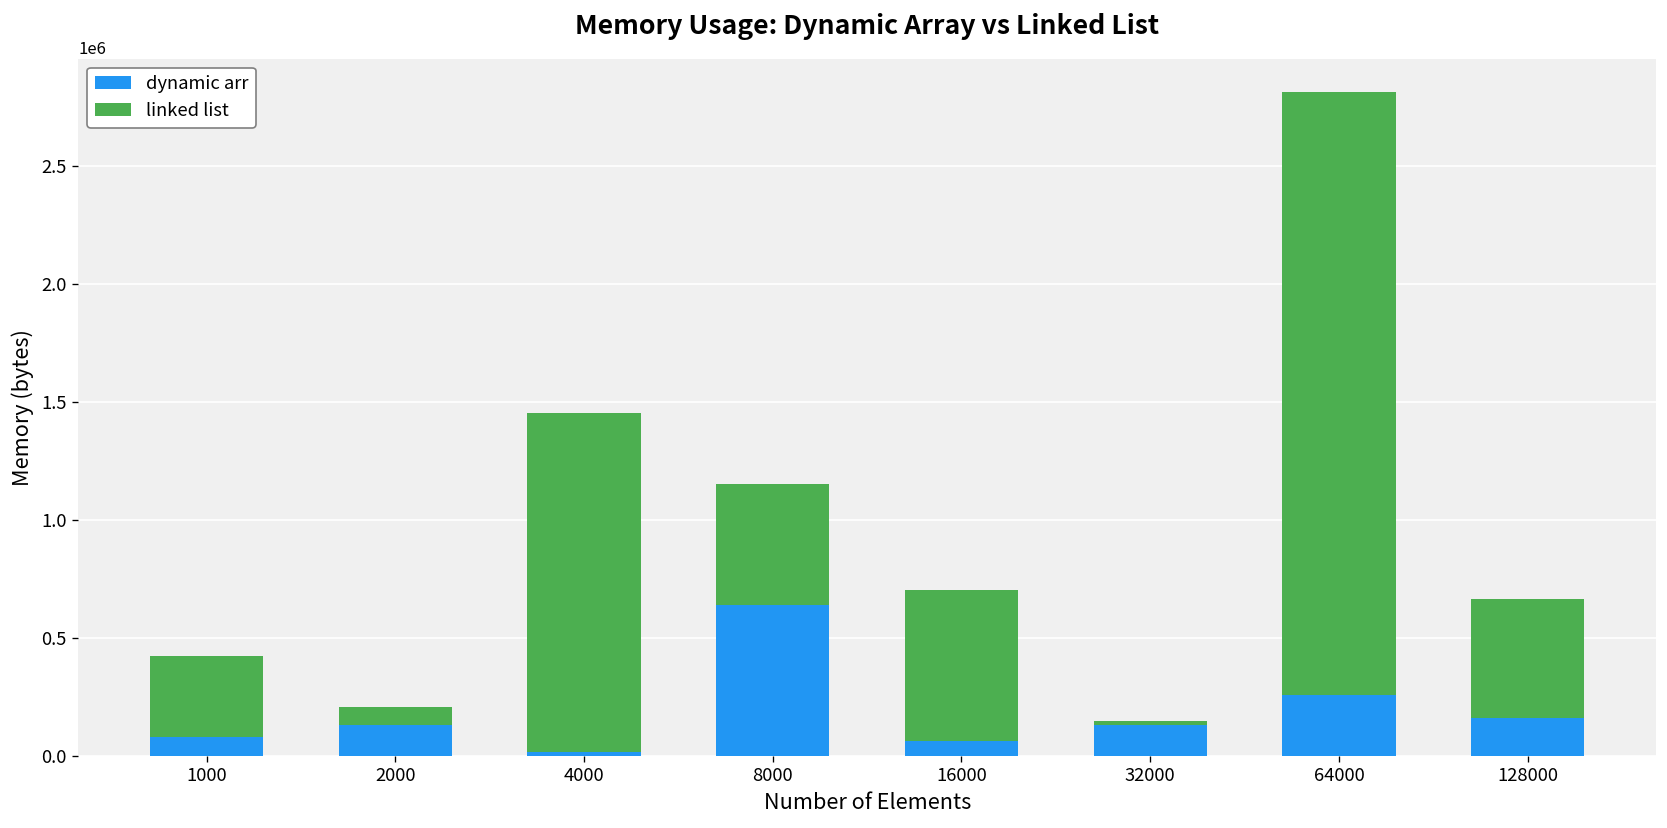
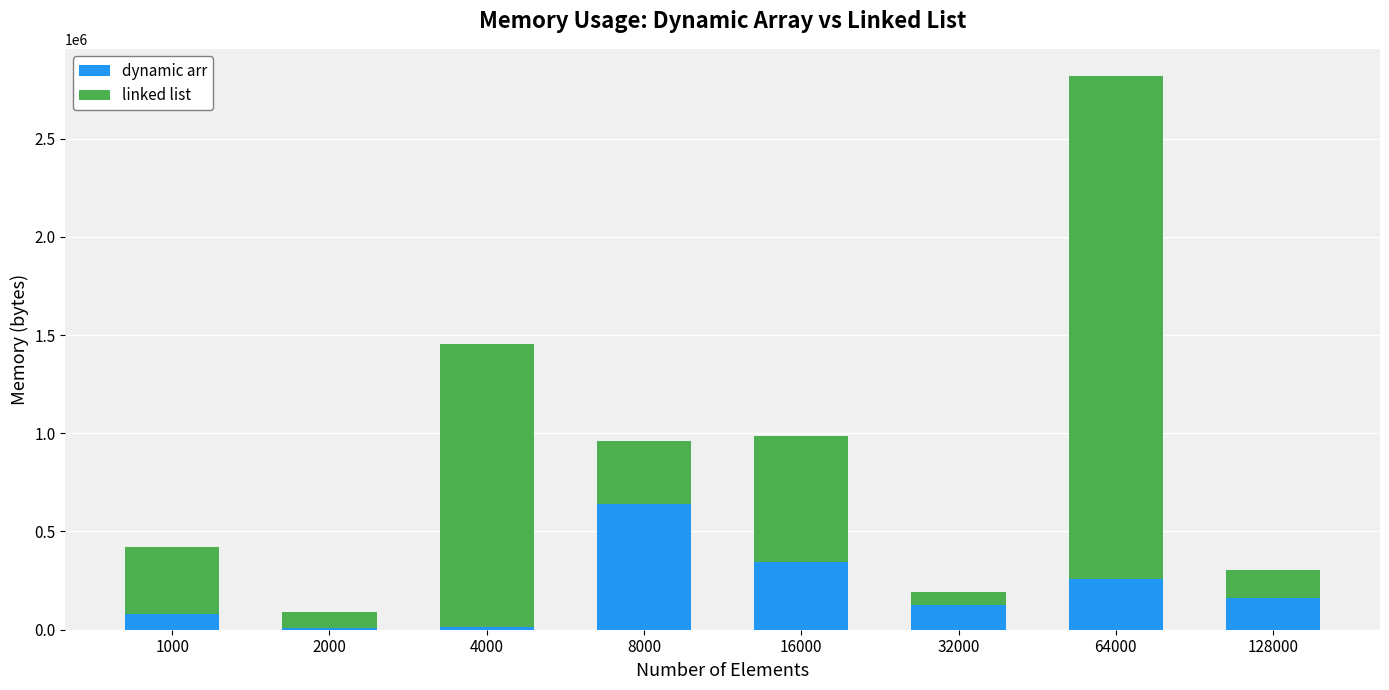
  {
    "dynamic arr": {
      "1000": 80000,
-     "2000": 130000,
+     "2000": 10000,
      "4000": 20000,
      "8000": 640000,
-     "16000": 60000,
+     "16000": 340000,
      "32000": 130000,
      "64000": 260000,
      "128000": 160000
    },
    "linked list": {
      "1000": 340000,
      "2000": 80000,
      "4000": 1440000,
-     "8000": 510000,
+     "8000": 320000,
      "16000": 640000,
-     "32000": 20000,
+     "32000": 60000,
      "64000": 2560000,
-     "128000": 510000
+     "128000": 140000
    }
  }
